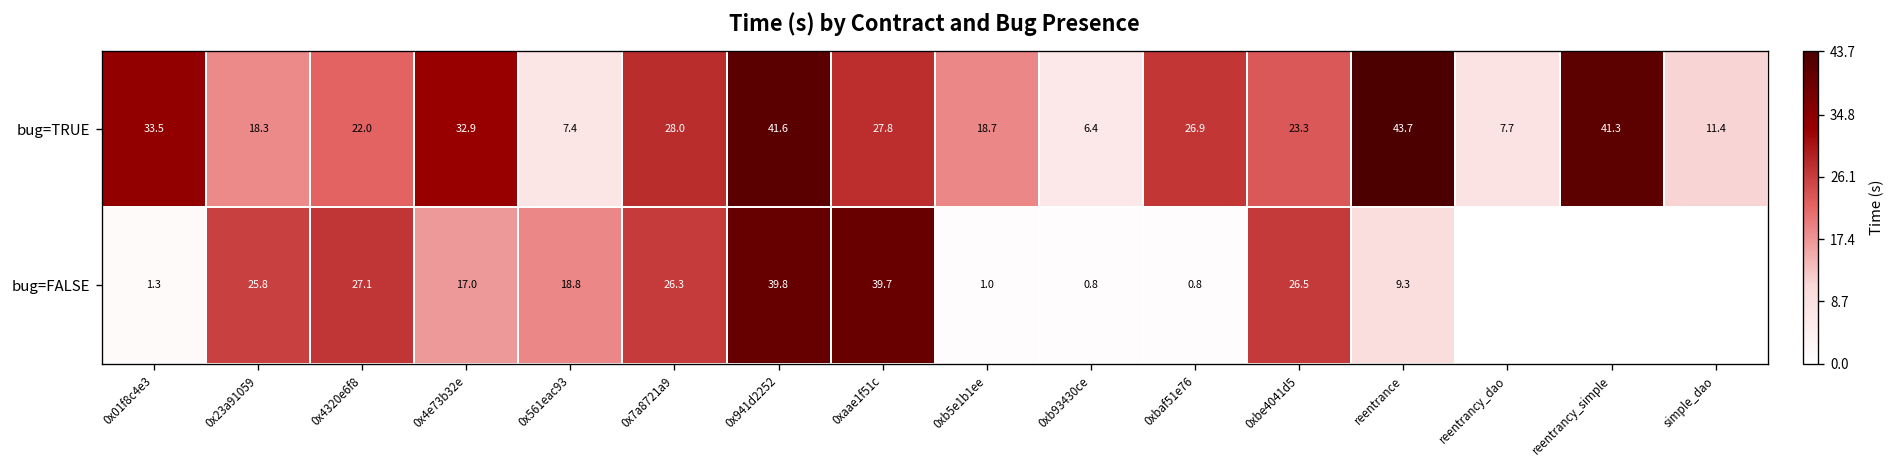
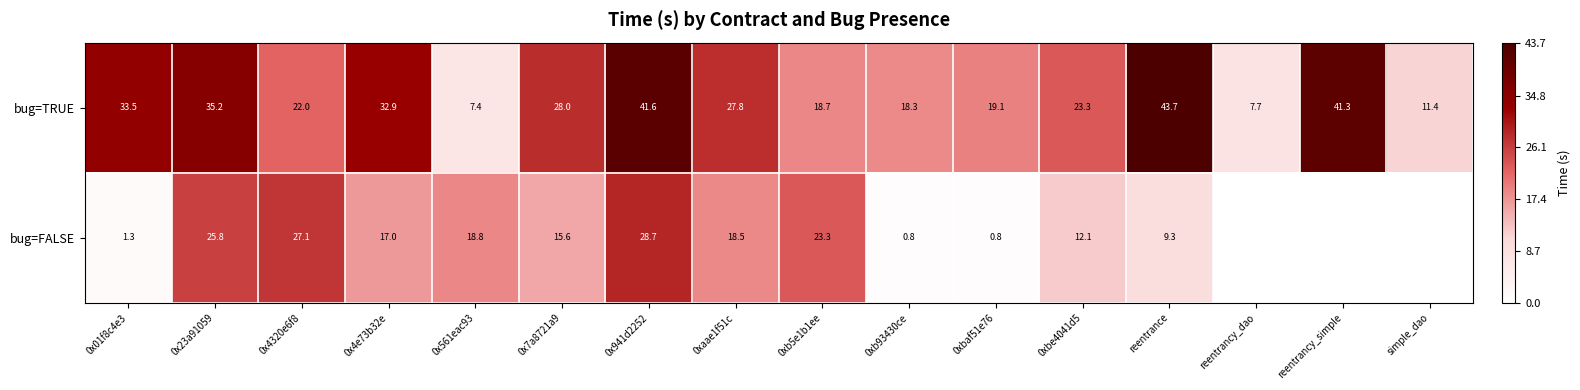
  {
    "bug=TRUE": {
      "0x01f8c4e3": 33.5,
-     "0x23a91059": 18.3,
+     "0x23a91059": 35.2,
      "0x4320e6f8": 22.0,
      "0x4e73b32e": 32.9,
      "0x561eac93": 7.4,
      "0x7a8721a9": 28.0,
      "0x941d2252": 41.6,
      "0xaae1f51c": 27.8,
      "0xb5e1b1ee": 18.7,
-     "0xb93430ce": 6.4,
-     "0xbaf51e76": 26.9,
+     "0xb93430ce": 18.3,
+     "0xbaf51e76": 19.1,
      "0xbe4041d5": 23.3,
      "reentrance": 43.7,
      "reentrancy_dao": 7.7,
      "reentrancy_simple": 41.3,
      "simple_dao": 11.4
    },
    "bug=FALSE": {
      "0x01f8c4e3": 1.3,
      "0x23a91059": 25.8,
      "0x4320e6f8": 27.1,
      "0x4e73b32e": 17.0,
      "0x561eac93": 18.8,
-     "0x7a8721a9": 26.3,
-     "0x941d2252": 39.8,
-     "0xaae1f51c": 39.7,
-     "0xb5e1b1ee": 1.0,
+     "0x7a8721a9": 15.6,
+     "0x941d2252": 28.7,
+     "0xaae1f51c": 18.5,
+     "0xb5e1b1ee": 23.3,
      "0xb93430ce": 0.8,
      "0xbaf51e76": 0.8,
-     "0xbe4041d5": 26.5,
+     "0xbe4041d5": 12.1,
      "reentrance": 9.3
    }
  }
